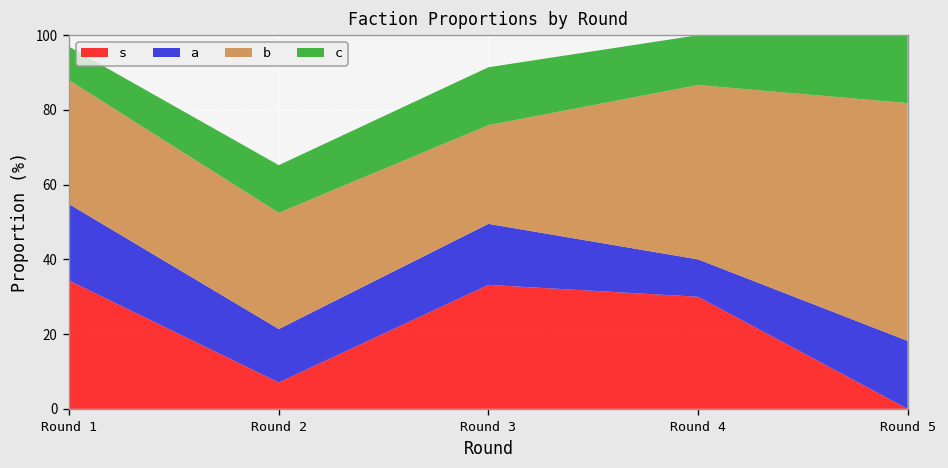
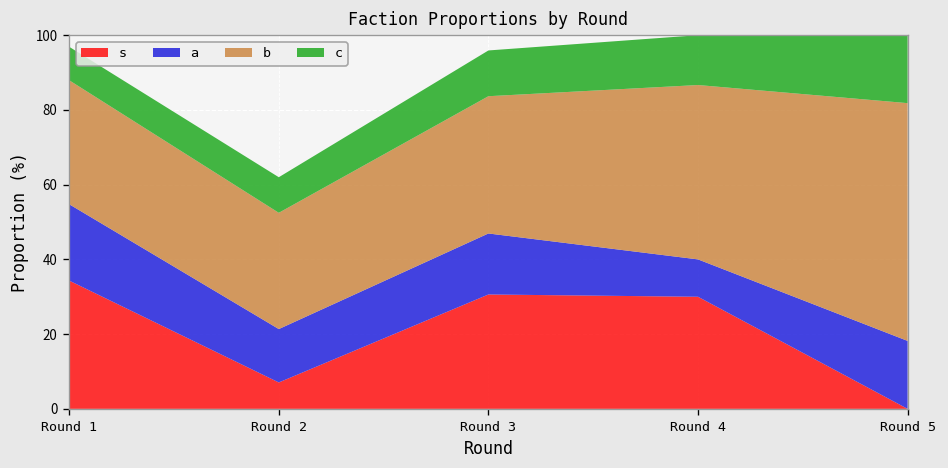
  {
    "s": {
      "Round 1": 34,
      "Round 2": 7,
-     "Round 3": 33,
+     "Round 3": 31,
      "Round 4": 30,
      "Round 5": 0
    },
    "a": {
      "Round 1": 20,
      "Round 2": 14,
      "Round 3": 16,
      "Round 4": 10,
      "Round 5": 18
    },
    "b": {
      "Round 1": 33,
      "Round 2": 31,
-     "Round 3": 26,
+     "Round 3": 37,
      "Round 4": 47,
      "Round 5": 64
    },
    "c": {
      "Round 1": 9,
-     "Round 2": 13,
-     "Round 3": 15,
+     "Round 2": 10,
+     "Round 3": 12,
      "Round 4": 13,
      "Round 5": 18
    }
  }
